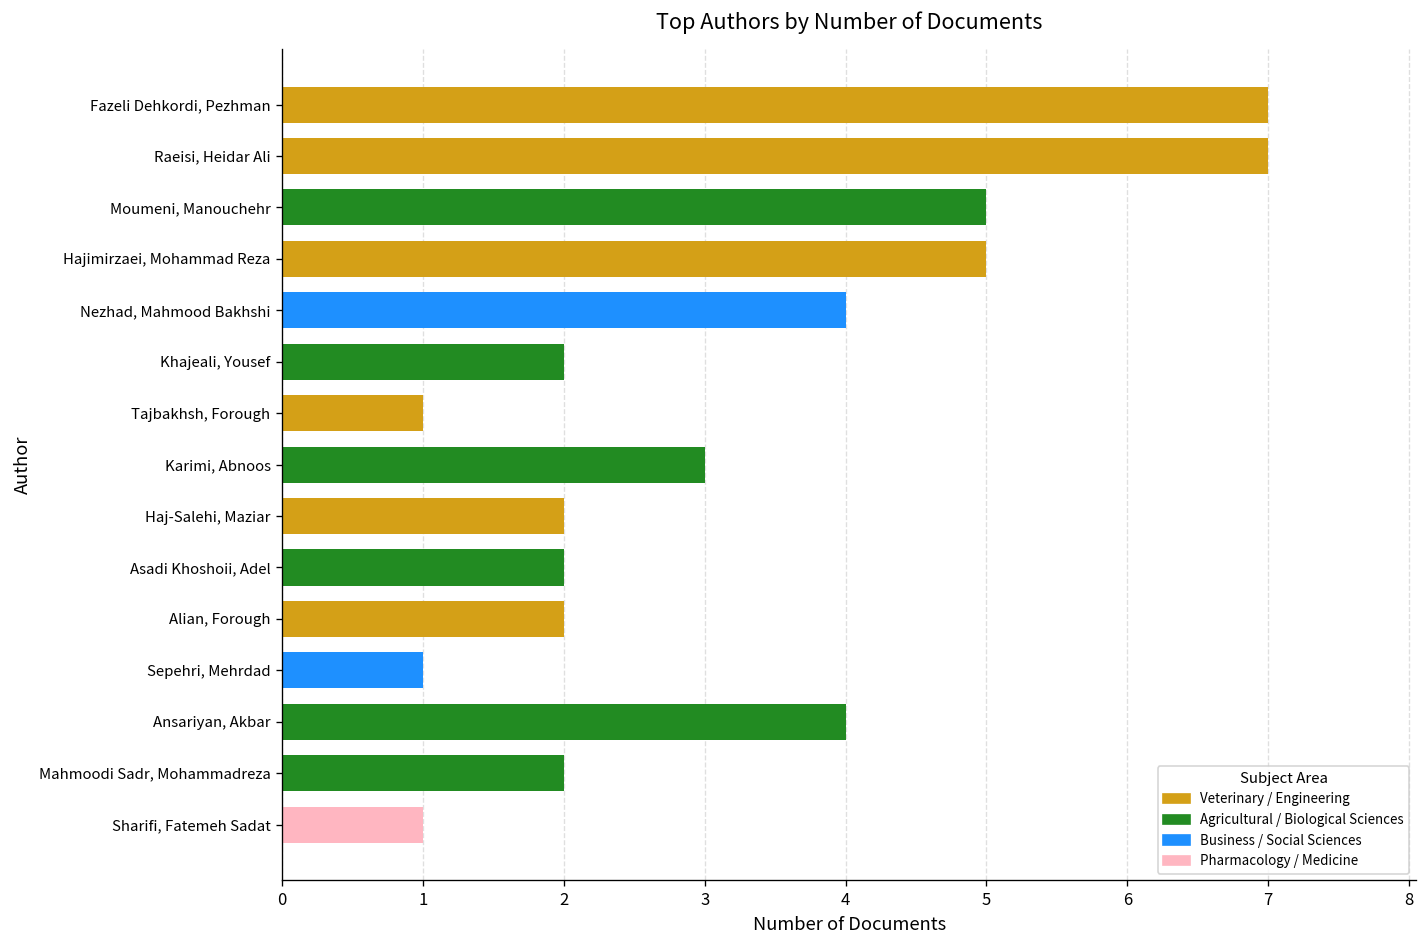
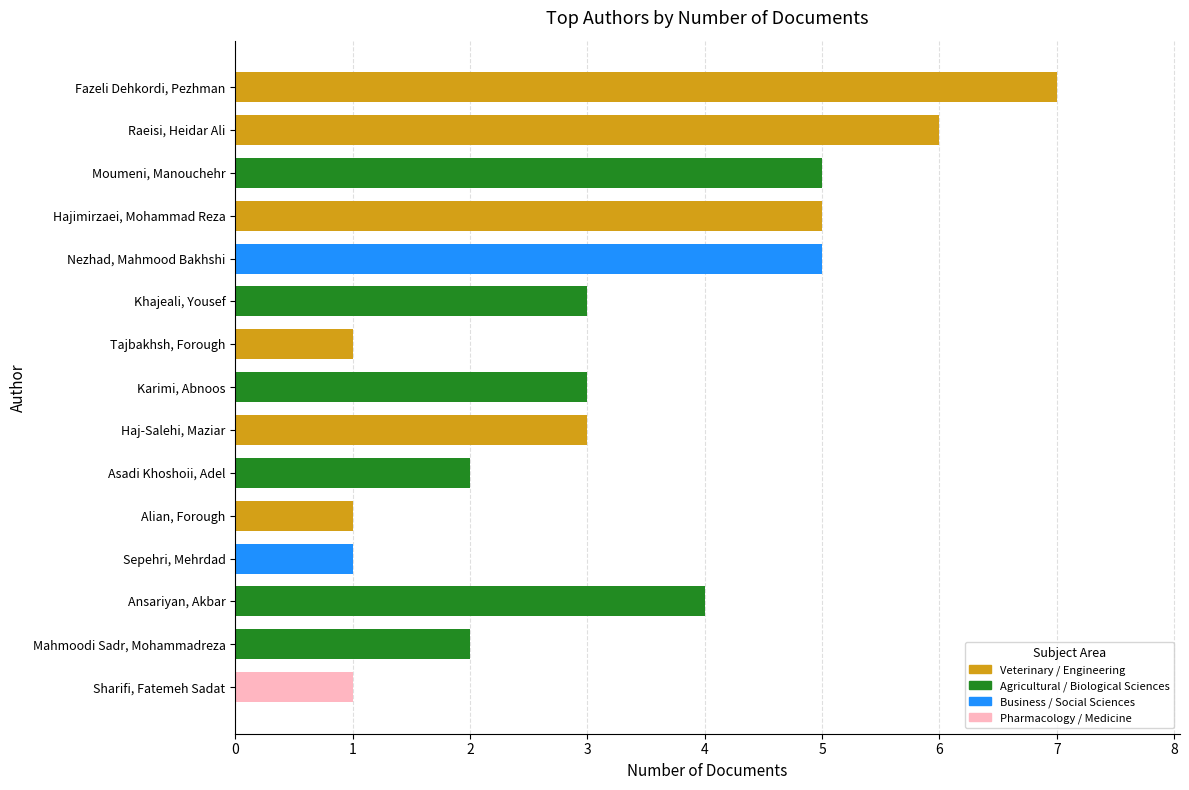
  {
    "Fazeli Dehkordi, Pezhman": 7,
-   "Raeisi, Heidar Ali": 7,
+   "Raeisi, Heidar Ali": 6,
    "Moumeni, Manouchehr": 5,
    "Hajimirzaei, Mohammad Reza": 5,
-   "Nezhad, Mahmood Bakhshi": 4,
-   "Khajeali, Yousef": 2,
+   "Nezhad, Mahmood Bakhshi": 5,
+   "Khajeali, Yousef": 3,
    "Tajbakhsh, Forough": 1,
    "Karimi, Abnoos": 3,
-   "Haj-Salehi, Maziar": 2,
+   "Haj-Salehi, Maziar": 3,
    "Asadi Khoshoii, Adel": 2,
-   "Alian, Forough": 2,
+   "Alian, Forough": 1,
    "Sepehri, Mehrdad": 1,
    "Ansariyan, Akbar": 4,
    "Mahmoodi Sadr, Mohammadreza": 2,
    "Sharifi, Fatemeh Sadat": 1
  }
